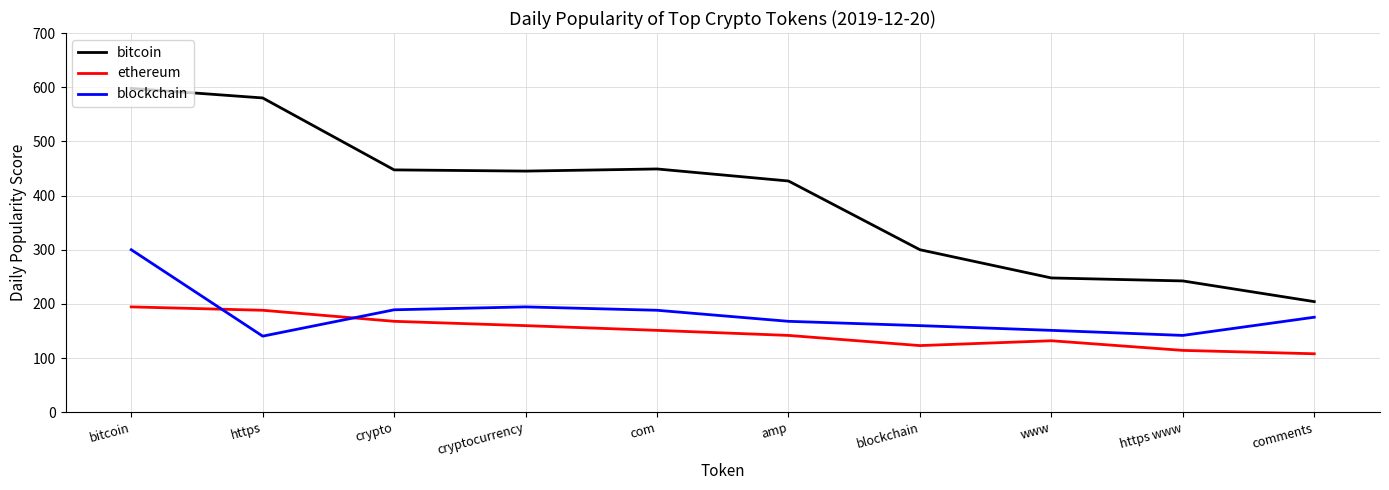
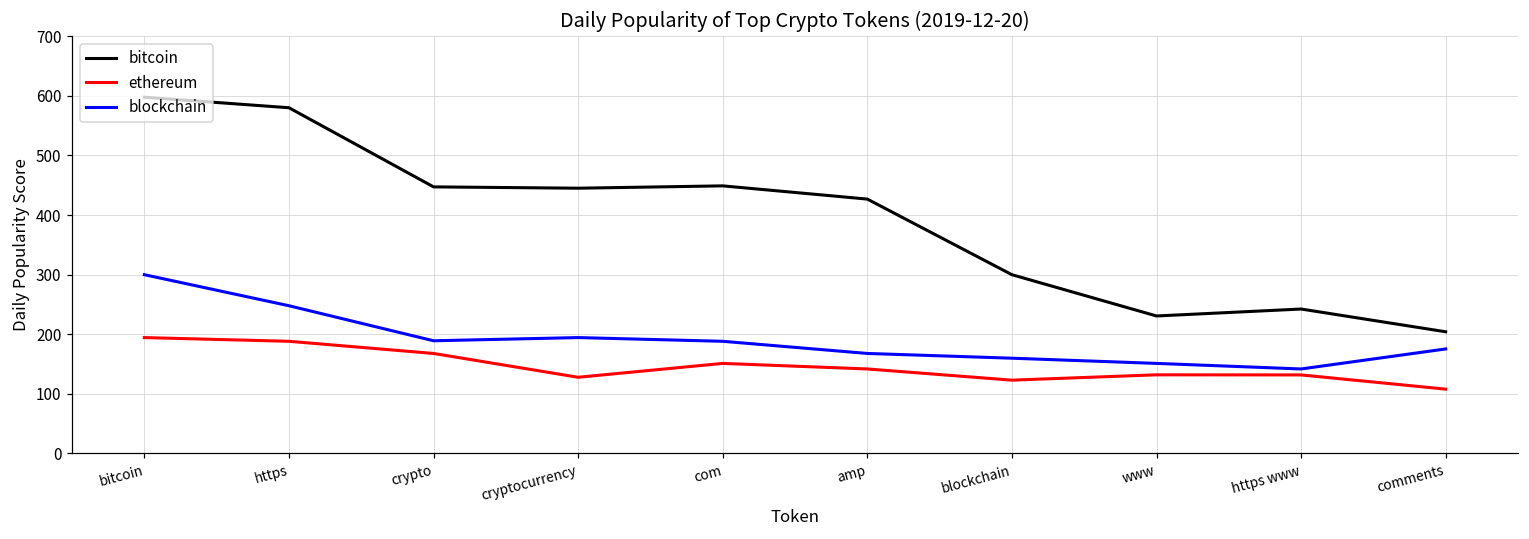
  {
    "bitcoin": {
      "https": 580,
      "crypto": 450,
      "cryptocurrency": 450,
      "com": 450,
      "amp": 430,
      "blockchain": 300,
-     "www": 250,
+     "www": 230,
      "https www": 240,
      "comments": 200
    },
    "ethereum": {
      "bitcoin": 190,
      "https": 190,
      "crypto": 170,
-     "cryptocurrency": 160,
+     "cryptocurrency": 130,
      "com": 150,
      "amp": 140,
      "blockchain": 120,
      "www": 130,
-     "https www": 110,
+     "https www": 130,
      "comments": 110
    },
    "blockchain": {
      "bitcoin": 300,
-     "https": 140,
+     "https": 250,
      "crypto": 190,
      "cryptocurrency": 190,
      "com": 190,
      "amp": 170,
      "blockchain": 160,
      "www": 150,
      "https www": 140,
      "comments": 180
    }
  }
